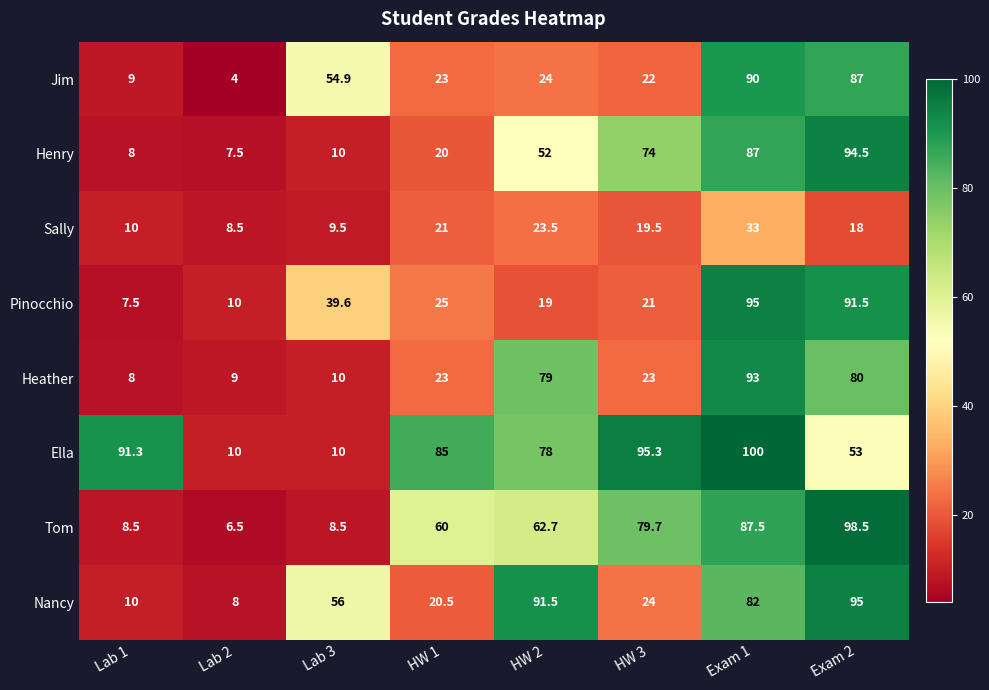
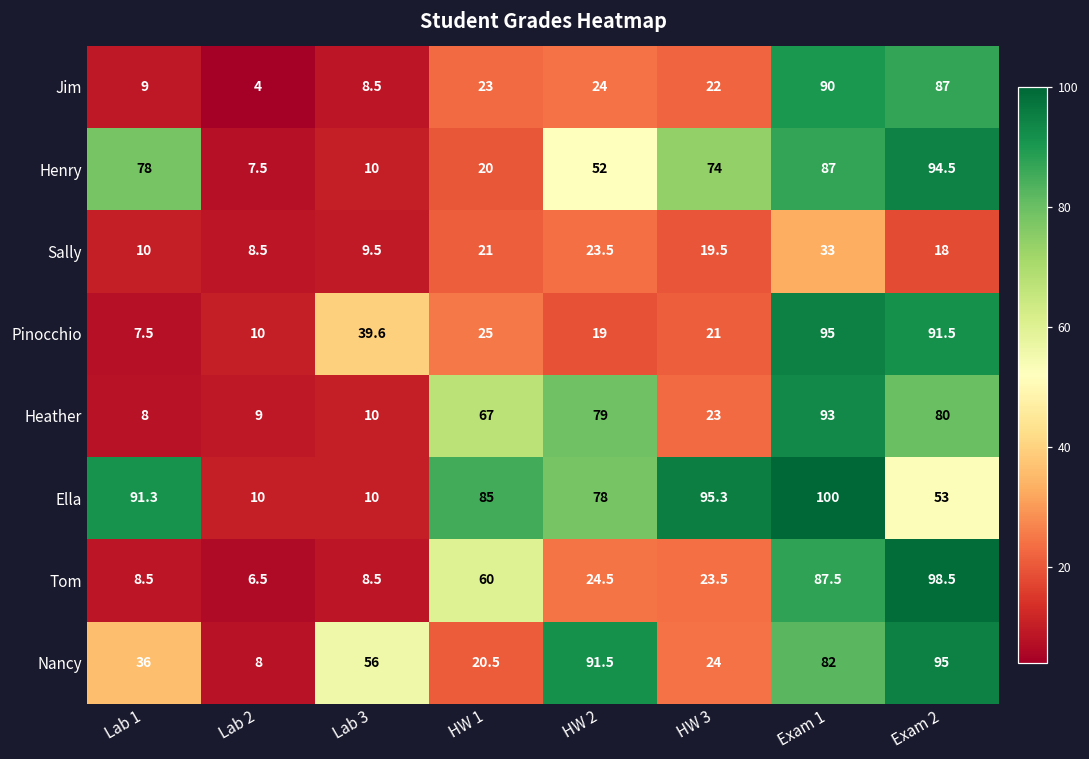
  {
    "Jim": {
      "Lab 1": 9,
      "Lab 2": 4,
-     "Lab 3": 54.9,
+     "Lab 3": 8.5,
      "HW 1": 23,
      "HW 2": 24,
      "HW 3": 22,
      "Exam 1": 90,
      "Exam 2": 87
    },
    "Henry": {
-     "Lab 1": 8,
+     "Lab 1": 78,
      "Lab 2": 7.5,
      "Lab 3": 10,
      "HW 1": 20,
      "HW 2": 52,
      "HW 3": 74,
      "Exam 1": 87,
      "Exam 2": 94.5
    },
    "Sally": {
      "Lab 1": 10,
      "Lab 2": 8.5,
      "Lab 3": 9.5,
      "HW 1": 21,
      "HW 2": 23.5,
      "HW 3": 19.5,
      "Exam 1": 33,
      "Exam 2": 18
    },
    "Pinocchio": {
      "Lab 1": 7.5,
      "Lab 2": 10,
      "Lab 3": 39.6,
      "HW 1": 25,
      "HW 2": 19,
      "HW 3": 21,
      "Exam 1": 95,
      "Exam 2": 91.5
    },
    "Heather": {
      "Lab 1": 8,
      "Lab 2": 9,
      "Lab 3": 10,
-     "HW 1": 23,
+     "HW 1": 67,
      "HW 2": 79,
      "HW 3": 23,
      "Exam 1": 93,
      "Exam 2": 80
    },
    "Ella": {
      "Lab 1": 91.3,
      "Lab 2": 10,
      "Lab 3": 10,
      "HW 1": 85,
      "HW 2": 78,
      "HW 3": 95.3,
      "Exam 1": 100,
      "Exam 2": 53
    },
    "Tom": {
      "Lab 1": 8.5,
      "Lab 2": 6.5,
      "Lab 3": 8.5,
      "HW 1": 60,
-     "HW 2": 62.7,
-     "HW 3": 79.7,
+     "HW 2": 24.5,
+     "HW 3": 23.5,
      "Exam 1": 87.5,
      "Exam 2": 98.5
    },
    "Nancy": {
-     "Lab 1": 10,
+     "Lab 1": 36,
      "Lab 2": 8,
      "Lab 3": 56,
      "HW 1": 20.5,
      "HW 2": 91.5,
      "HW 3": 24,
      "Exam 1": 82,
      "Exam 2": 95
    }
  }
